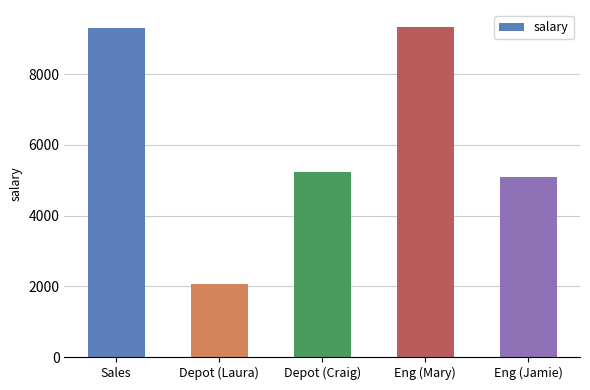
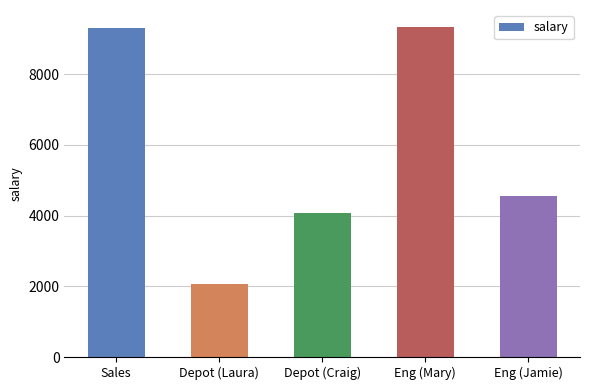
  {
    "Sales": 9300,
    "Depot (Laura)": 2100,
-   "Depot (Craig)": 5200,
+   "Depot (Craig)": 4100,
    "Eng (Mary)": 9300,
-   "Eng (Jamie)": 5100
+   "Eng (Jamie)": 4500
  }
